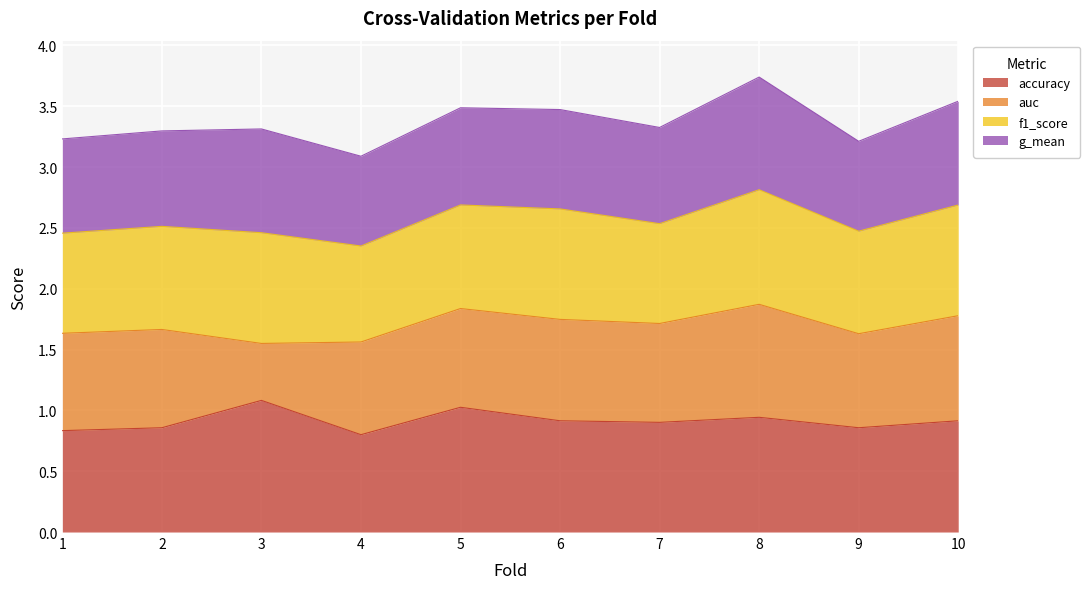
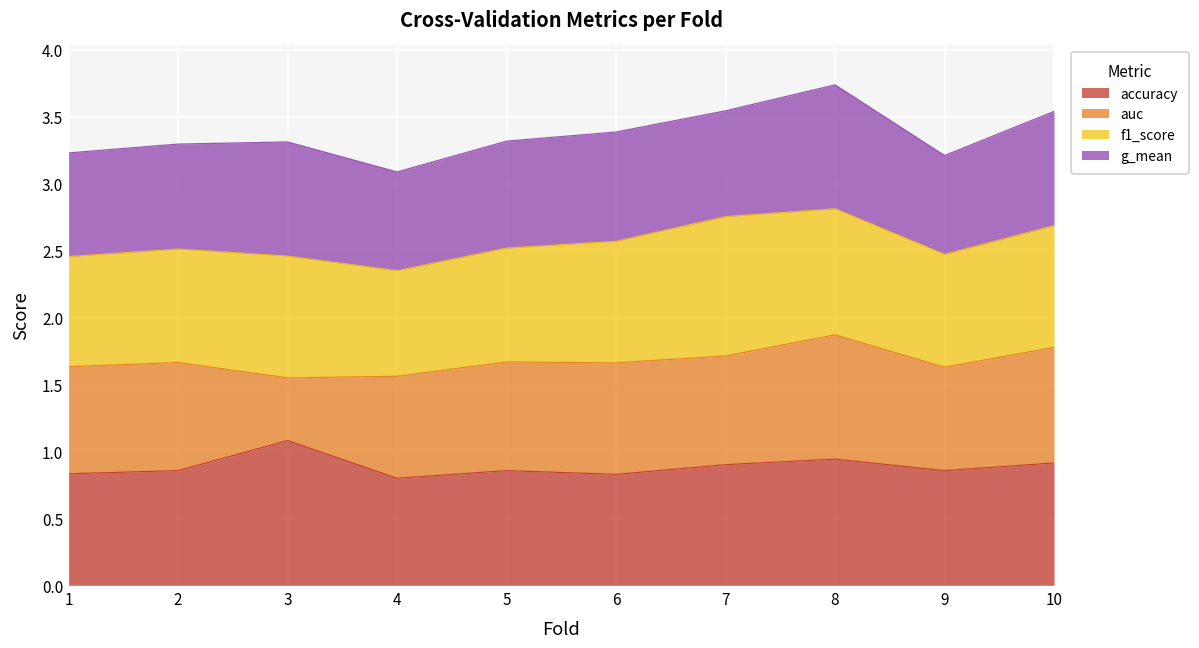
  {
    "accuracy": {
      "1": 0.83,
      "2": 0.86,
      "3": 1.08,
      "4": 0.80,
-     "5": 1.03,
-     "6": 0.91,
+     "5": 0.86,
+     "6": 0.83,
      "7": 0.90,
      "8": 0.94,
      "9": 0.86,
      "10": 0.91
    },
    "auc": {
      "1": 0.80,
      "2": 0.81,
      "3": 0.47,
      "4": 0.76,
      "5": 0.81,
      "6": 0.83,
      "7": 0.81,
      "8": 0.93,
      "9": 0.77,
      "10": 0.86
    },
    "f1_score": {
      "1": 0.82,
      "2": 0.85,
      "3": 0.91,
      "4": 0.79,
      "5": 0.85,
      "6": 0.91,
-     "7": 0.82,
+     "7": 1.04,
      "8": 0.94,
      "9": 0.84,
      "10": 0.91
    },
    "g_mean": {
      "1": 0.77,
      "2": 0.78,
      "3": 0.85,
      "4": 0.74,
      "5": 0.80,
      "6": 0.82,
      "7": 0.79,
      "8": 0.93,
      "9": 0.74,
      "10": 0.85
    }
  }
